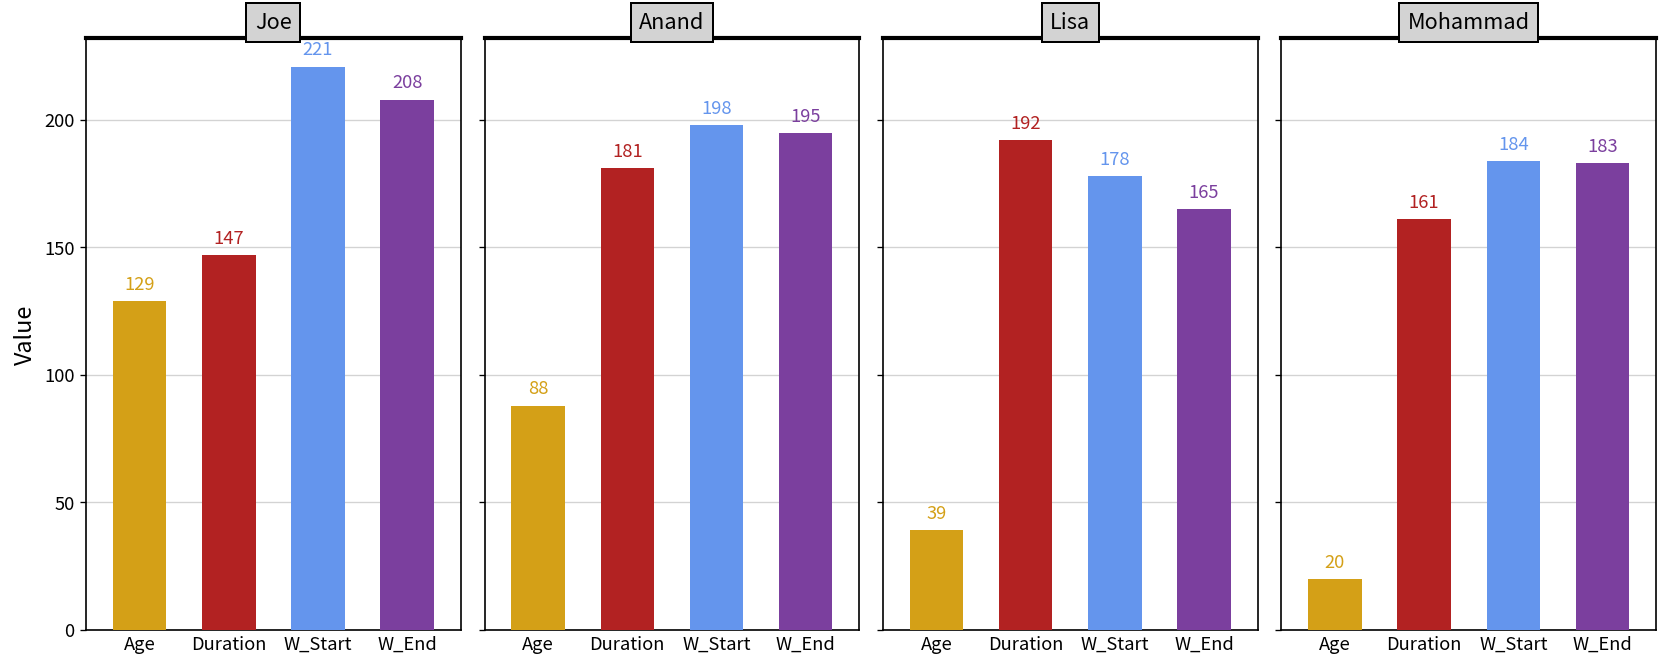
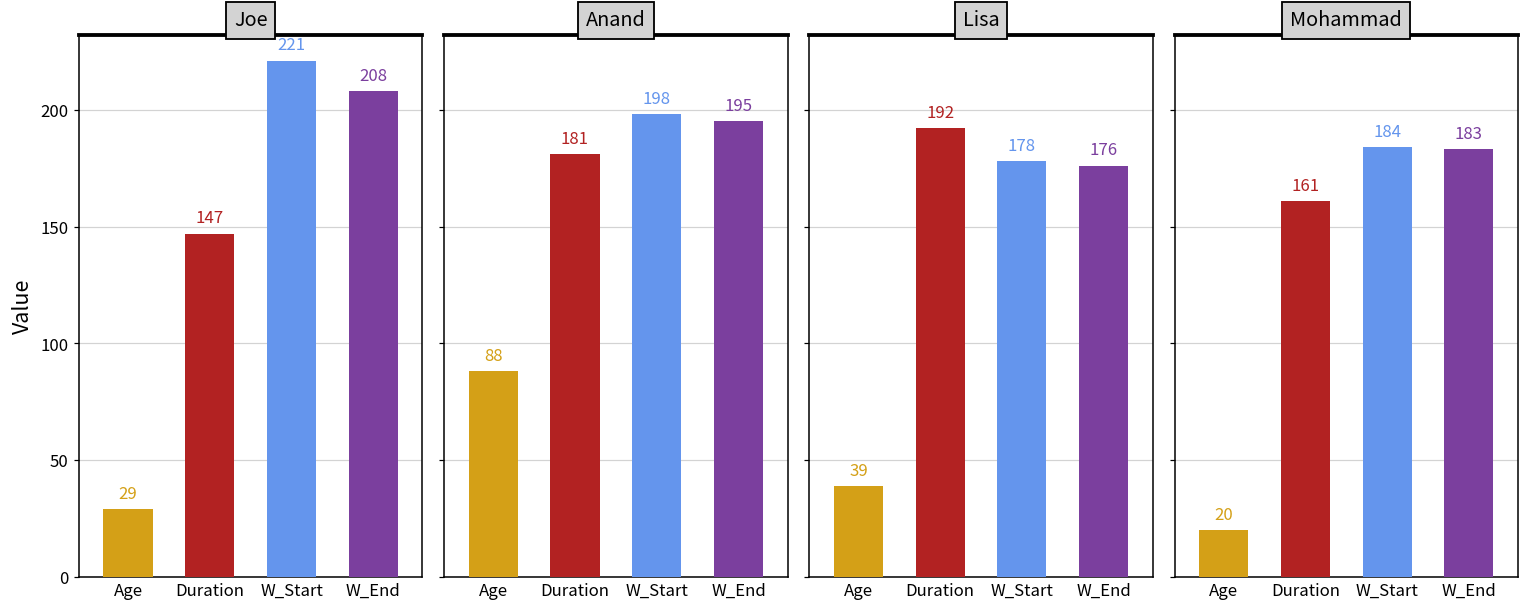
  {
    "Joe": {
-     "Age": 129,
+     "Age": 29,
      "Duration": 147,
      "W_Start": 221,
      "W_End": 208
    },
    "Anand": {
      "Age": 88,
      "Duration": 181,
      "W_Start": 198,
      "W_End": 195
    },
    "Lisa": {
      "Age": 39,
      "Duration": 192,
      "W_Start": 178,
-     "W_End": 165
+     "W_End": 176
    },
    "Mohammad": {
      "Age": 20,
      "Duration": 161,
      "W_Start": 184,
      "W_End": 183
    }
  }
